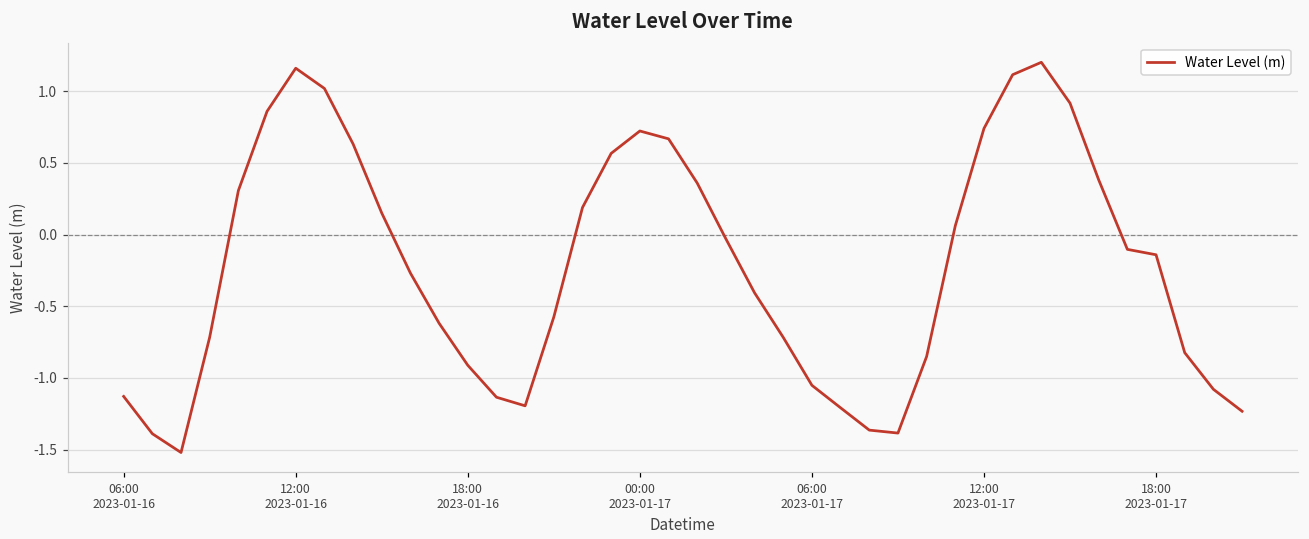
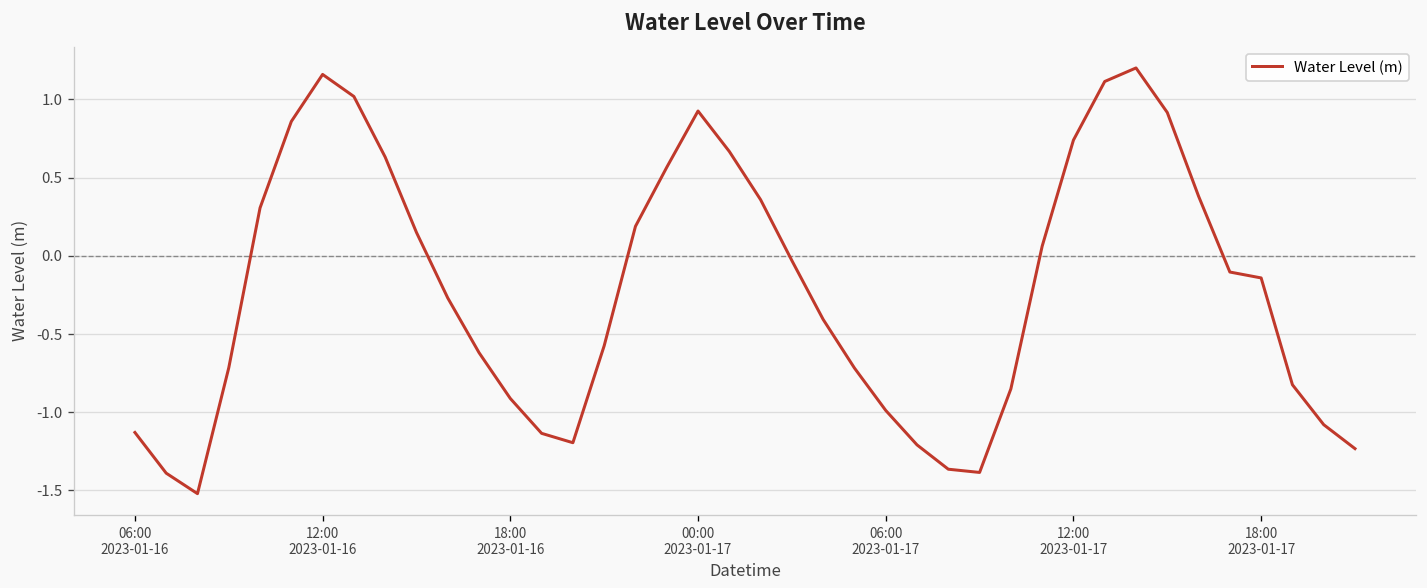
  {
    "06:00 2023-01-16": -1.13,
    "12:00 2023-01-16": 1.16,
    "18:00 2023-01-16": -0.91,
-   "00:00 2023-01-17": 0.72,
-   "06:00 2023-01-17": -1.05,
+   "00:00 2023-01-17": 0.93,
+   "06:00 2023-01-17": -0.99,
    "12:00 2023-01-17": 0.74,
    "18:00 2023-01-17": -0.14
  }
